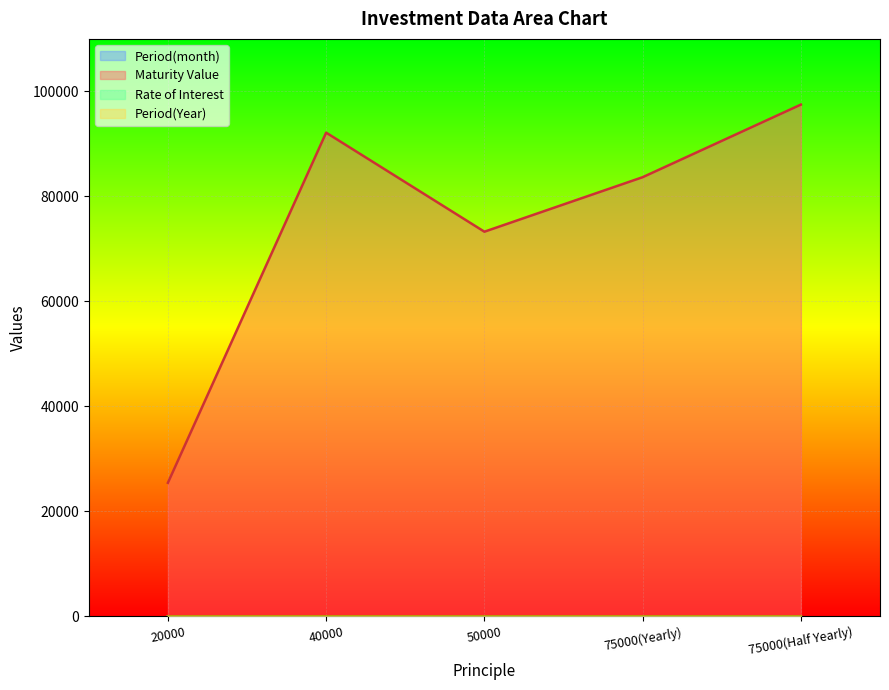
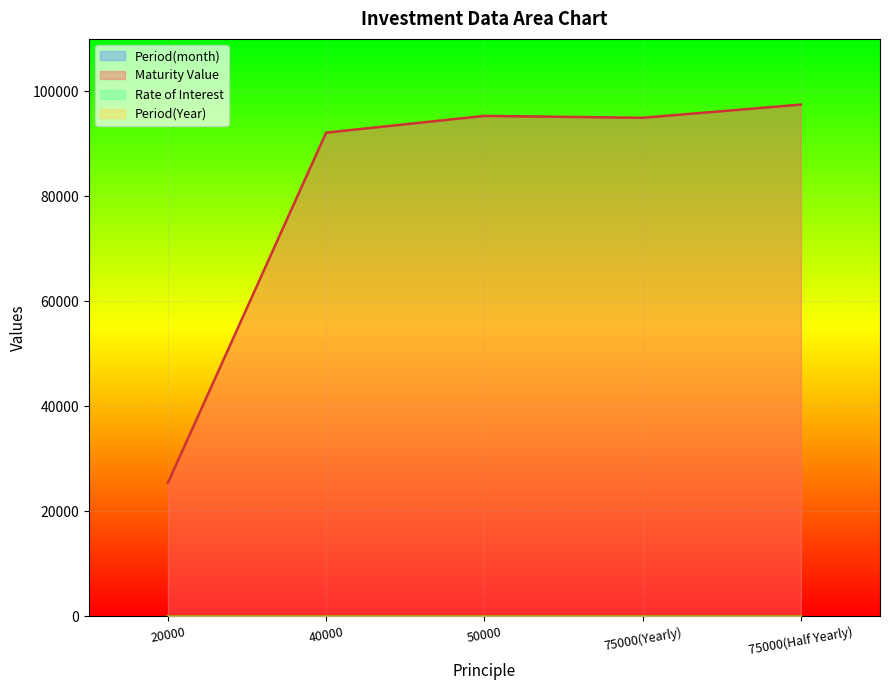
  {
    "Period(Year)": {
      "20000": 0,
      "40000": 0,
      "50000": 0,
      "75000(Yearly)": 0,
      "75000(Half Yearly)": 0
    },
    "Maturity Value": {
      "20000": 25000,
      "40000": 92000,
-     "50000": 73000,
-     "75000(Yearly)": 84000,
+     "50000": 95000,
+     "75000(Yearly)": 95000,
      "75000(Half Yearly)": 97000
    }
  }
